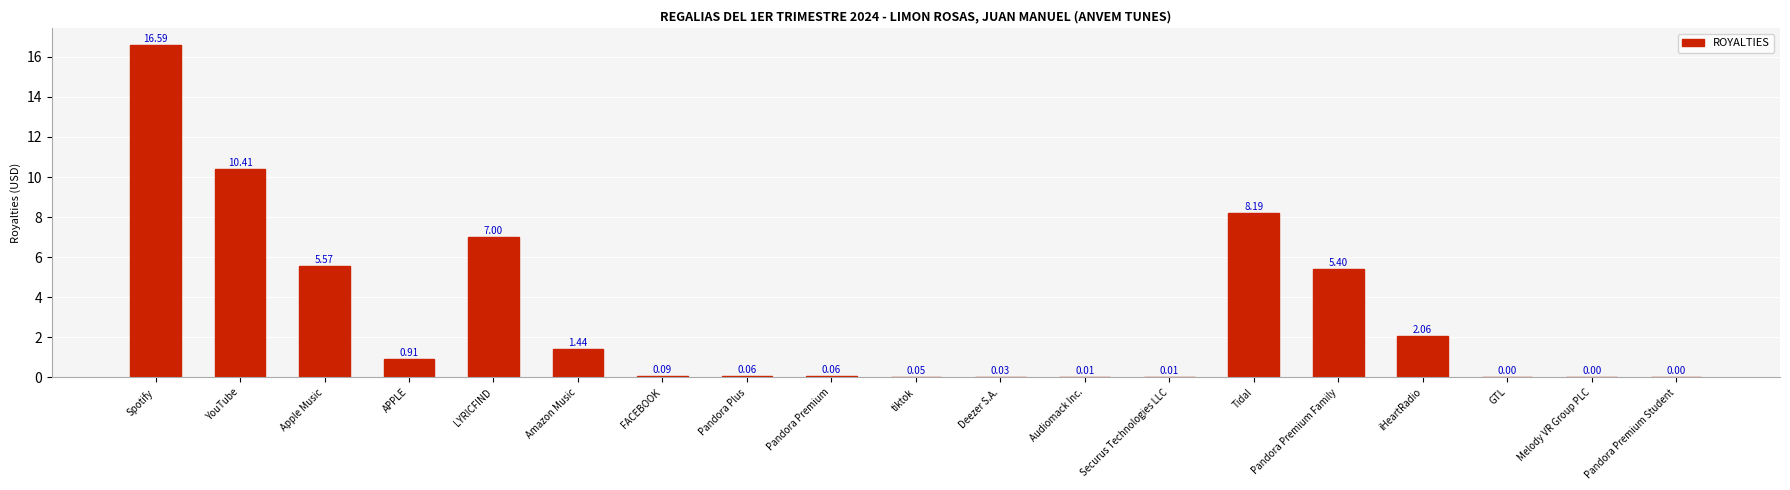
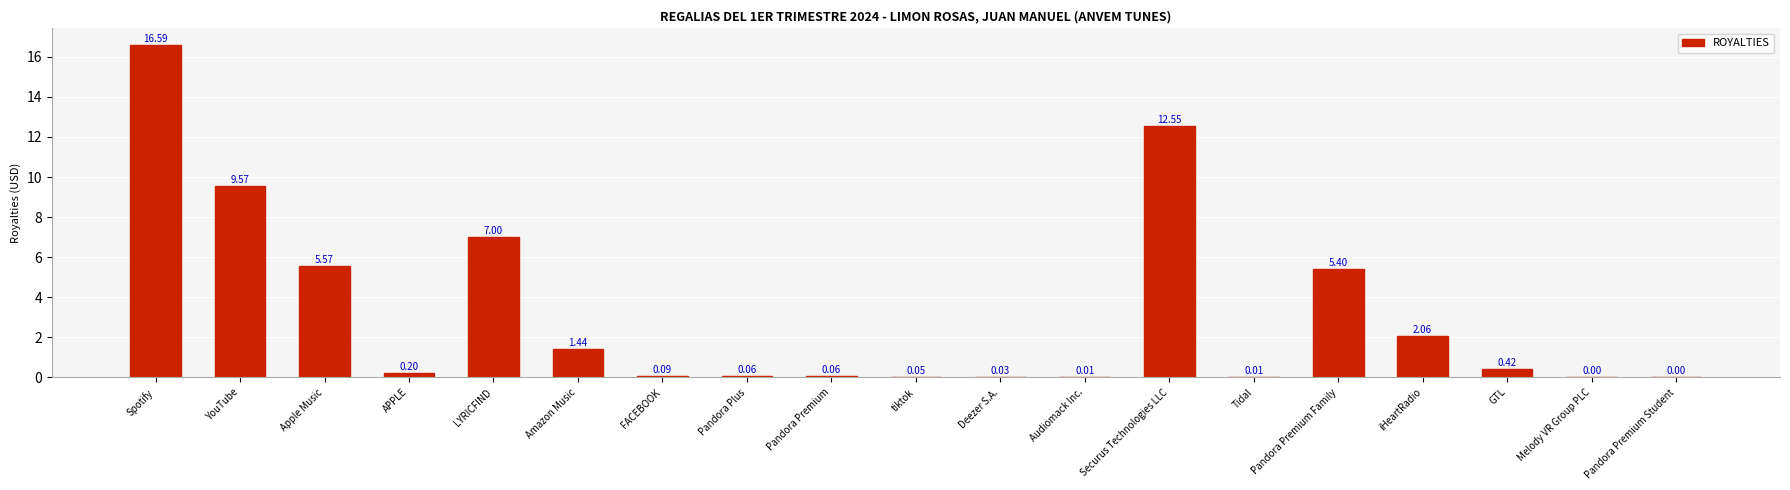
  {
    "Spotify": 16.59,
-   "YouTube": 10.41,
+   "YouTube": 9.57,
    "Apple Music": 5.57,
-   "APPLE": 0.91,
+   "APPLE": 0.20,
    "LYRICFIND": 7.00,
    "Amazon Music": 1.44,
    "FACEBOOK": 0.09,
    "Pandora Plus": 0.06,
    "Pandora Premium": 0.06,
    "tiktok": 0.05,
    "Deezer S.A.": 0.03,
    "Audiomack Inc.": 0.01,
-   "Securus Technologies LLC": 0.01,
-   "Tidal": 8.19,
+   "Securus Technologies LLC": 12.55,
+   "Tidal": 0.01,
    "Pandora Premium Family": 5.40,
    "iHeartRadio": 2.06,
-   "GTL": 0.00,
+   "GTL": 0.42,
    "Melody VR Group PLC": 0.00,
    "Pandora Premium Student": 0.00
  }
